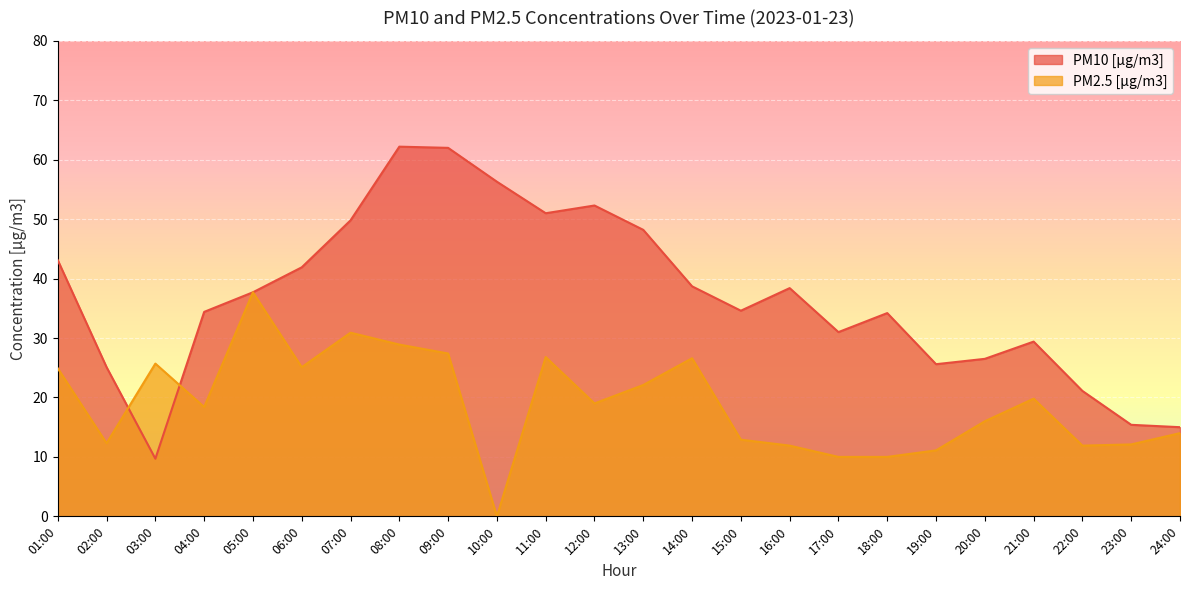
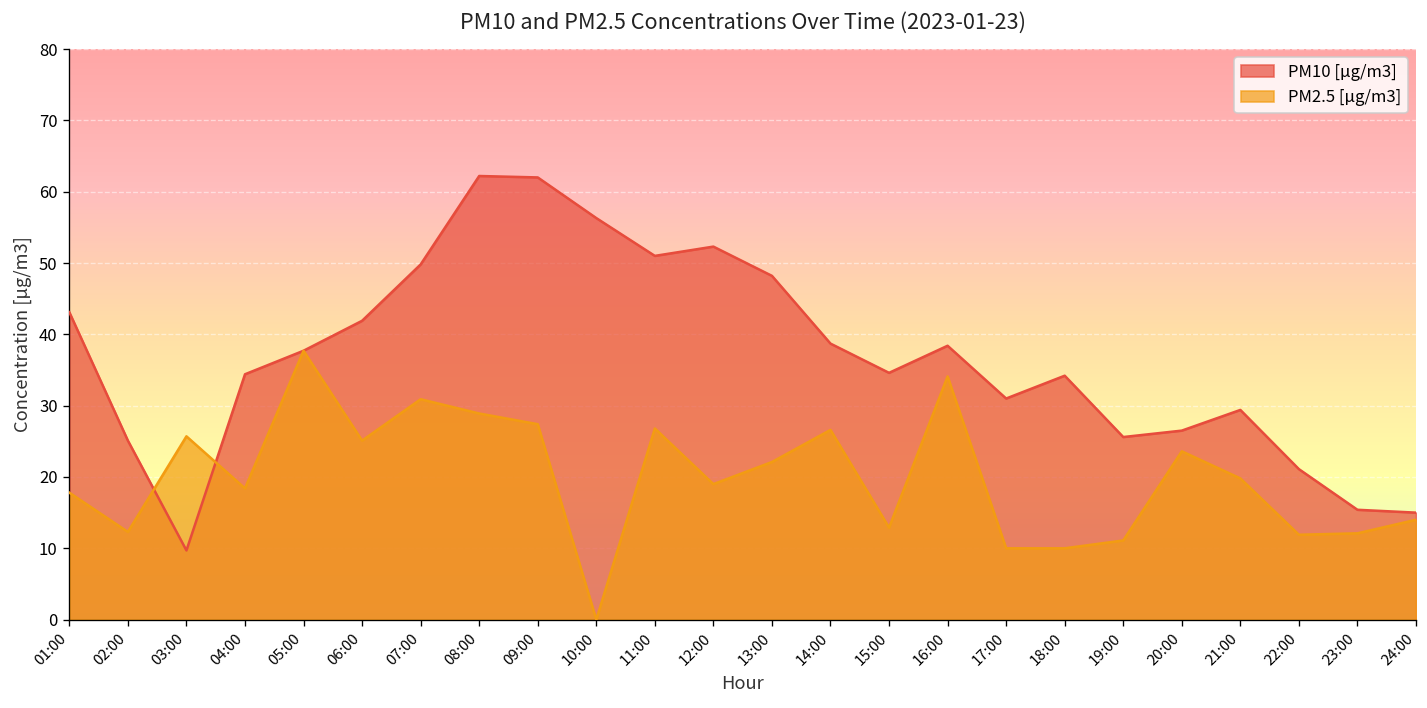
  {
    "PM10 [µg/m3]": {
      "01:00": 43,
      "02:00": 25,
      "03:00": 10,
      "04:00": 34,
      "06:00": 42,
      "07:00": 50,
      "08:00": 62,
      "09:00": 62,
      "10:00": 56,
      "11:00": 51,
      "12:00": 52,
      "13:00": 48,
      "14:00": 39,
      "15:00": 35,
      "16:00": 38,
      "17:00": 31,
      "18:00": 34,
      "19:00": 26,
      "20:00": 27,
      "21:00": 29,
      "22:00": 21,
      "23:00": 15,
      "24:00": 15
    },
    "PM2.5 [µg/m3]": {
-     "01:00": 25,
+     "01:00": 18,
      "02:00": 12,
      "03:00": 26,
      "04:00": 18,
      "06:00": 25,
      "07:00": 31,
      "08:00": 29,
      "09:00": 27,
      "10:00": 0,
      "11:00": 27,
      "12:00": 19,
      "13:00": 22,
      "14:00": 27,
      "15:00": 13,
-     "16:00": 12,
+     "16:00": 34,
      "17:00": 10,
      "18:00": 10,
      "19:00": 11,
-     "20:00": 16,
+     "20:00": 24,
      "21:00": 20,
      "22:00": 12,
      "23:00": 12,
      "24:00": 14
    }
  }
